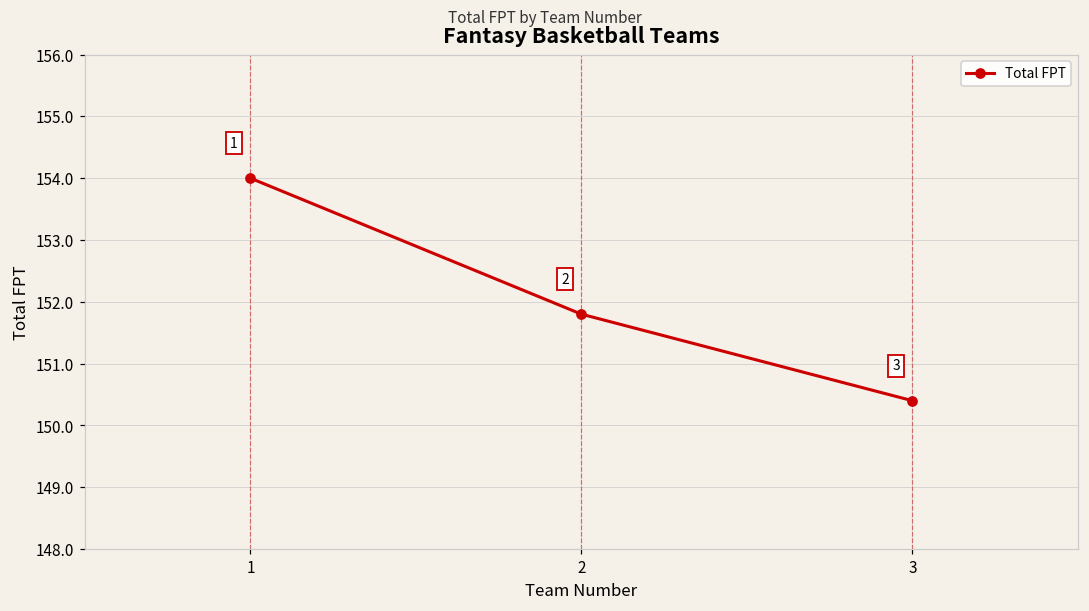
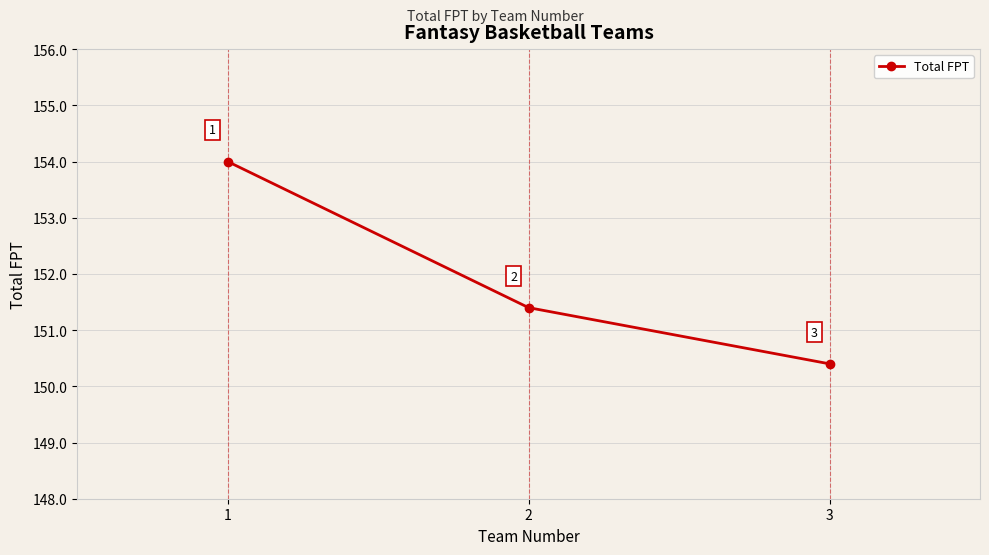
  {
    "1": 154.0,
-   "2": 151.8,
+   "2": 151.4,
    "3": 150.4
  }
